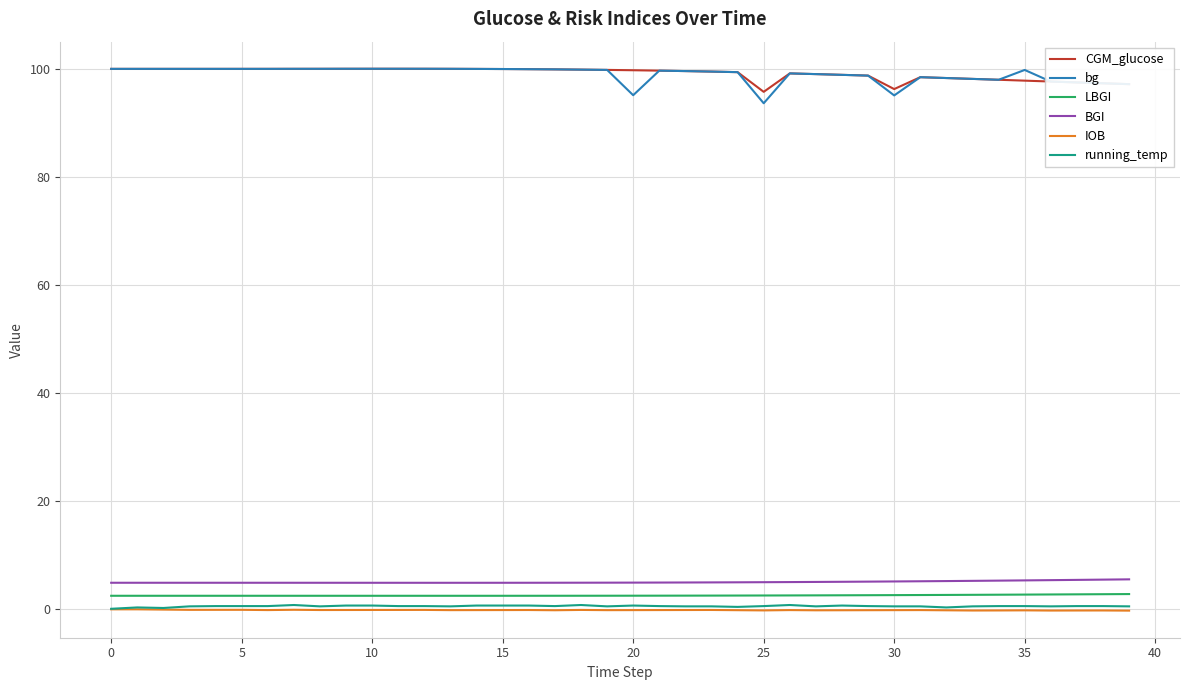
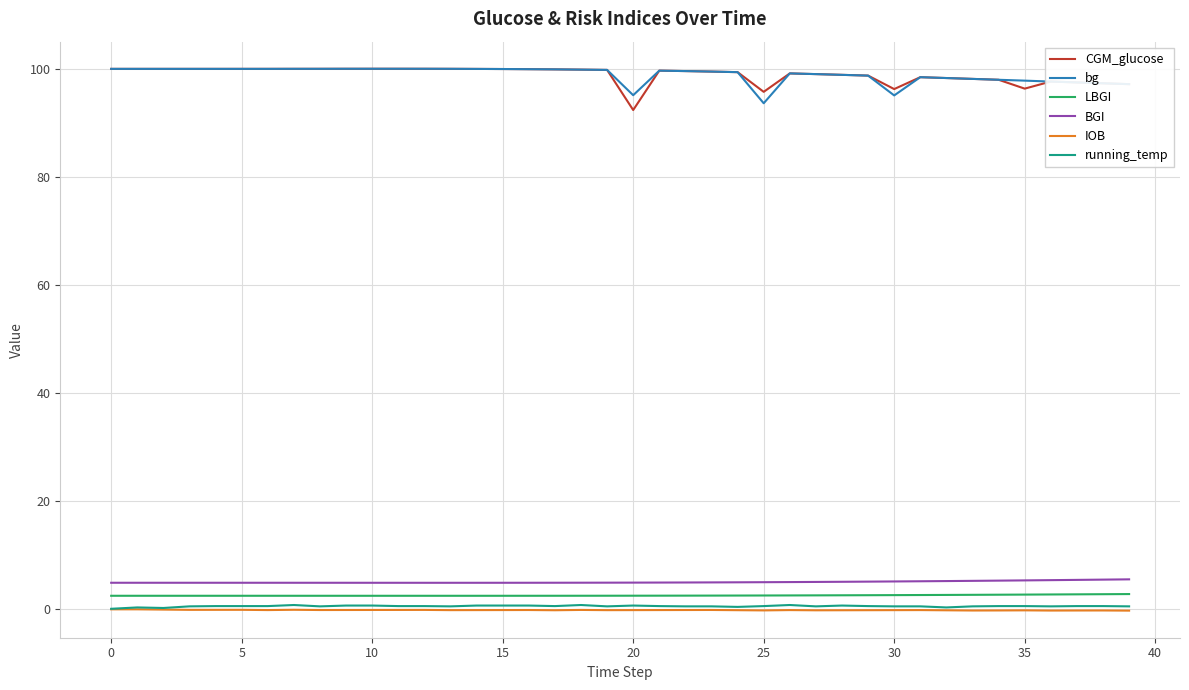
  {
    "CGM_glucose": {
-     "20": 100,
+     "20": 92,
      "25": 96,
      "30": 96,
-     "35": 98
+     "35": 96
    },
    "bg": {
      "20": 95,
      "25": 94,
      "30": 95,
-     "35": 100
+     "35": 98
    },
    "BGI": {
      "0": 5,
      "5": 5,
      "10": 5,
      "15": 5,
      "20": 5,
      "25": 5,
      "30": 5,
      "35": 5
    },
    "IOB": {
      "5": 0,
      "10": 0,
      "15": 0,
      "20": 0,
      "25": 0,
      "30": 0,
      "35": 0
    }
  }
